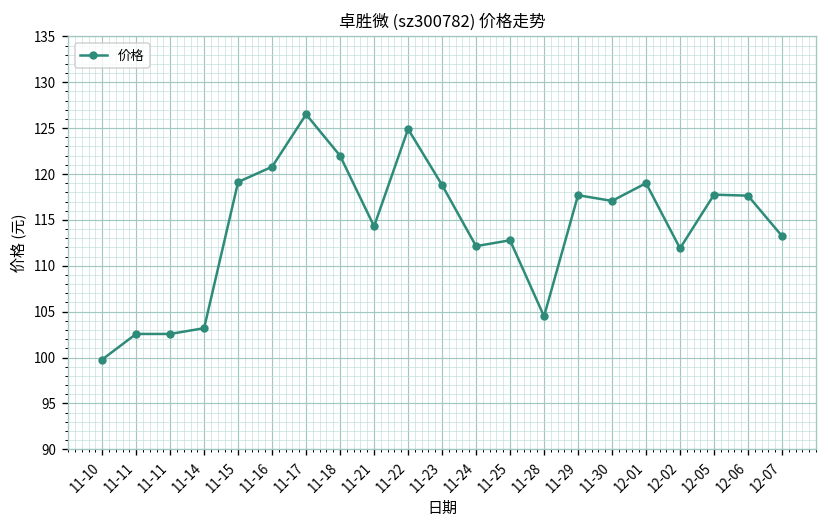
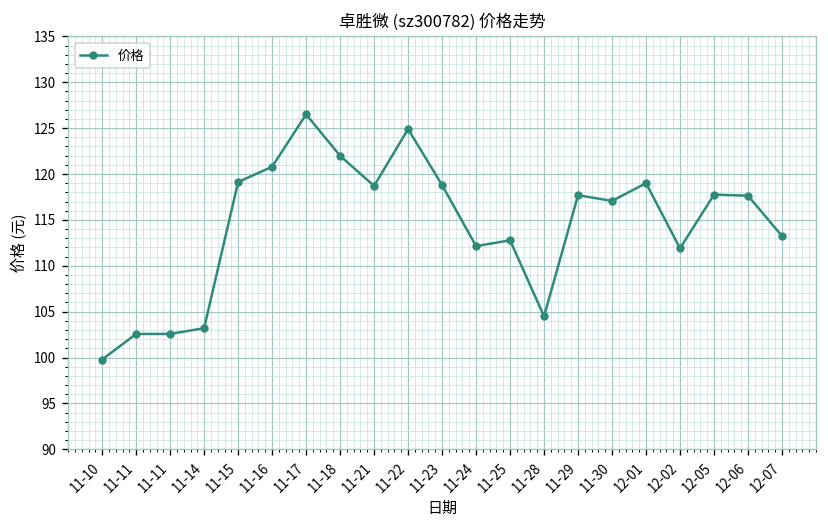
  {
    "11-10": 100,
    "11-14": 103,
    "11-15": 119,
    "11-16": 121,
    "11-17": 127,
    "11-18": 122,
-   "11-21": 114,
+   "11-21": 119,
    "11-22": 125,
    "11-23": 119,
    "11-24": 112,
    "11-25": 113,
    "11-28": 104,
    "11-29": 118,
    "11-30": 117,
    "12-01": 119,
    "12-02": 112,
    "12-05": 118,
    "12-06": 118,
    "12-07": 113
  }
